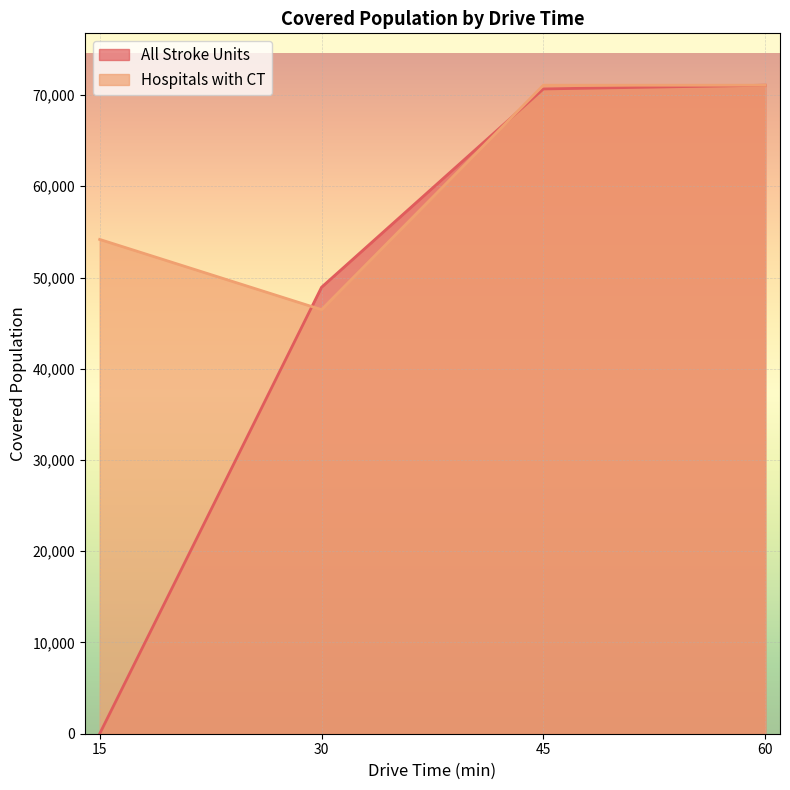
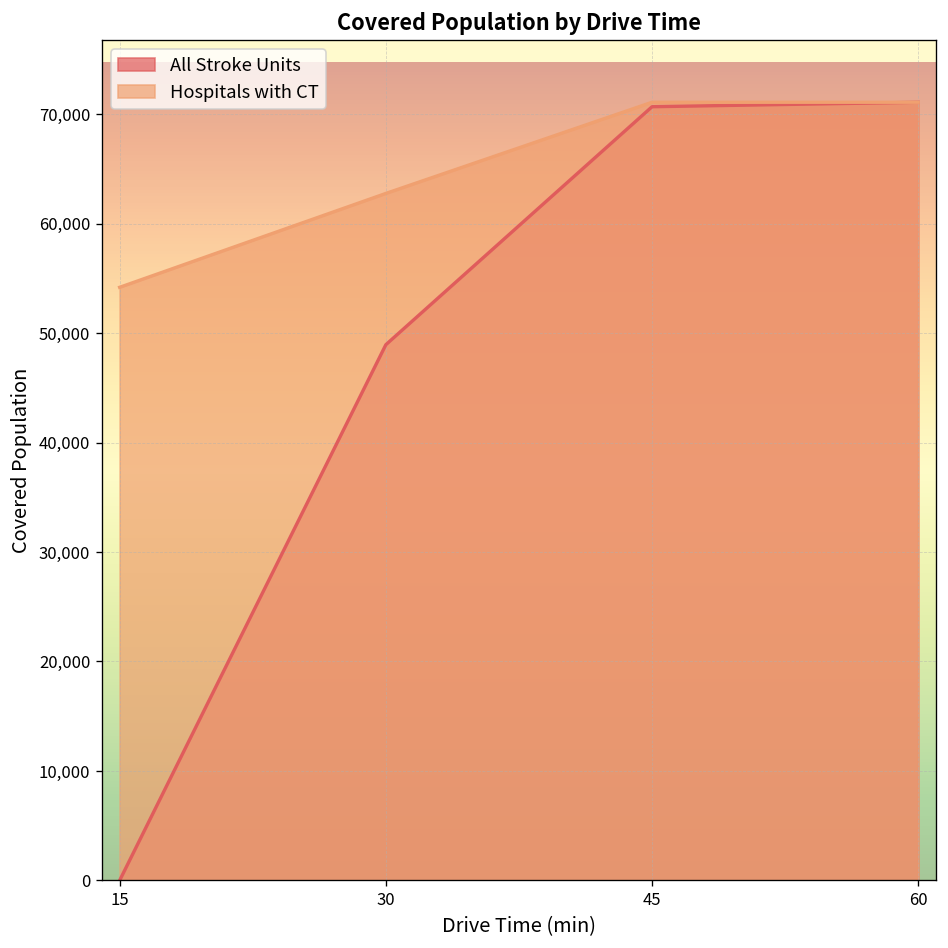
  {
    "All Stroke Units": {
      "15": "0",
      "30": "49,000",
      "45": "71,000"
    },
    "Hospitals with CT": {
      "15": "54,000",
-     "30": "46,000",
+     "30": "63,000",
      "45": "71,000"
    }
  }
